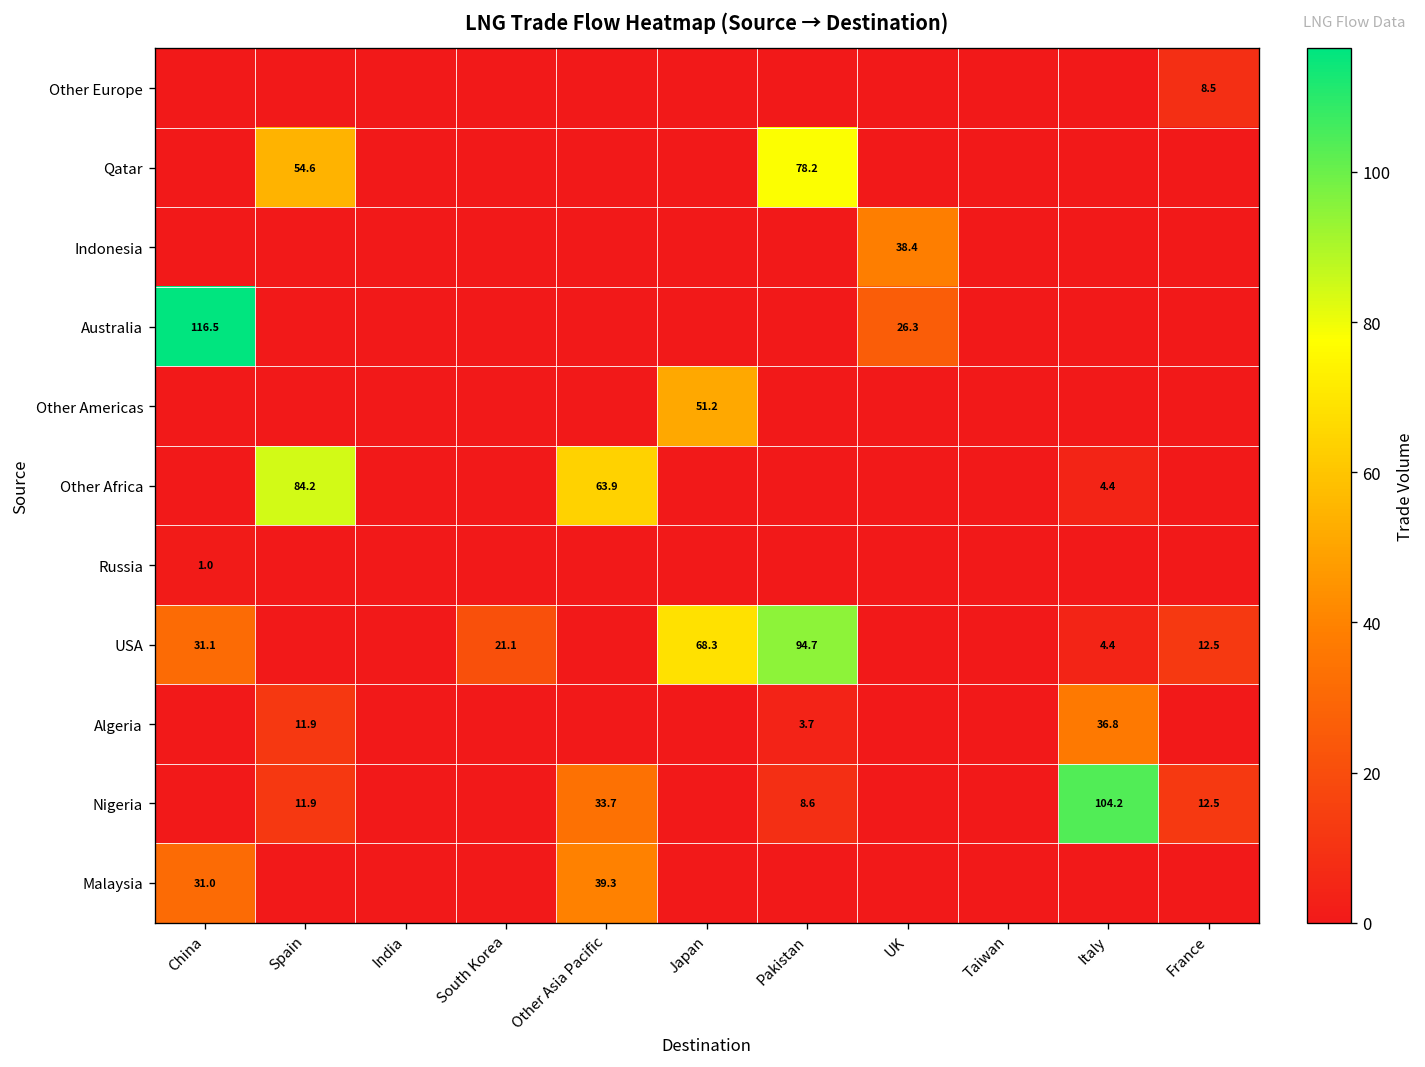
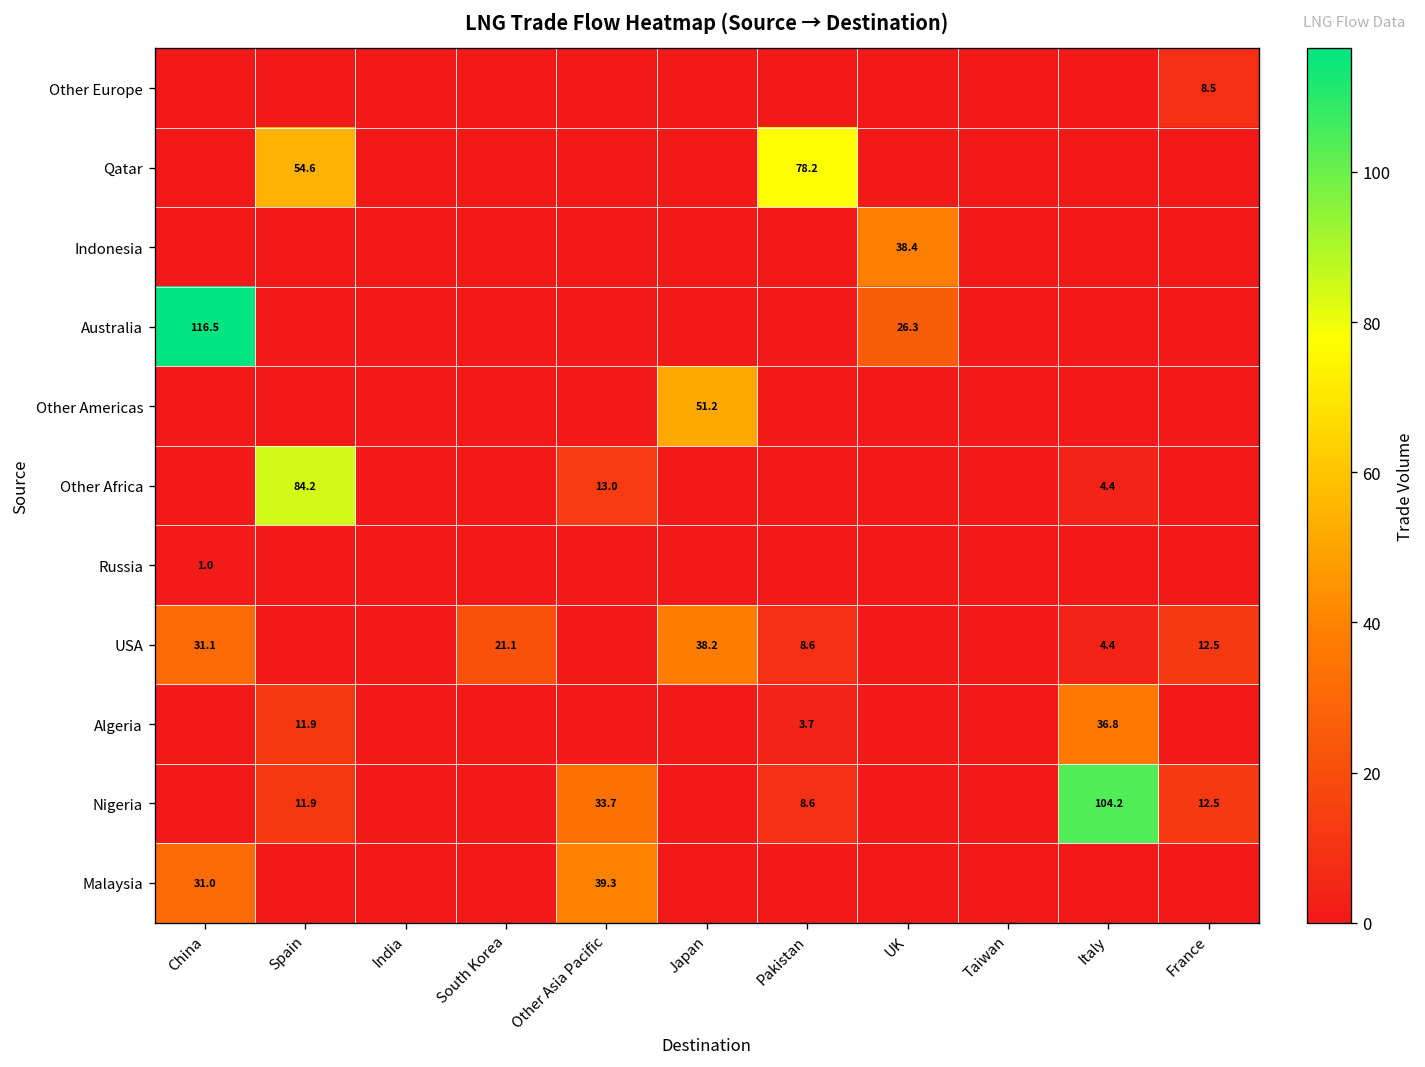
  {
    "Other Europe": {
      "France": 8.5
    },
    "Qatar": {
      "Spain": 54.6,
      "Pakistan": 78.2
    },
    "Indonesia": {
      "UK": 38.4
    },
    "Australia": {
      "China": 116.5,
      "UK": 26.3
    },
    "Other Americas": {
      "Japan": 51.2
    },
    "Other Africa": {
      "Spain": 84.2,
-     "Other Asia Pacific": 63.9,
+     "Other Asia Pacific": 13.0,
      "Italy": 4.4
    },
    "Russia": {
      "China": 1.0
    },
    "USA": {
      "China": 31.1,
      "South Korea": 21.1,
-     "Japan": 68.3,
-     "Pakistan": 94.7,
+     "Japan": 38.2,
+     "Pakistan": 8.6,
      "Italy": 4.4,
      "France": 12.5
    },
    "Algeria": {
      "Spain": 11.9,
      "Pakistan": 3.7,
      "Italy": 36.8
    },
    "Nigeria": {
      "Spain": 11.9,
      "Other Asia Pacific": 33.7,
      "Pakistan": 8.6,
      "Italy": 104.2,
      "France": 12.5
    },
    "Malaysia": {
      "China": 31.0,
      "Other Asia Pacific": 39.3
    }
  }
